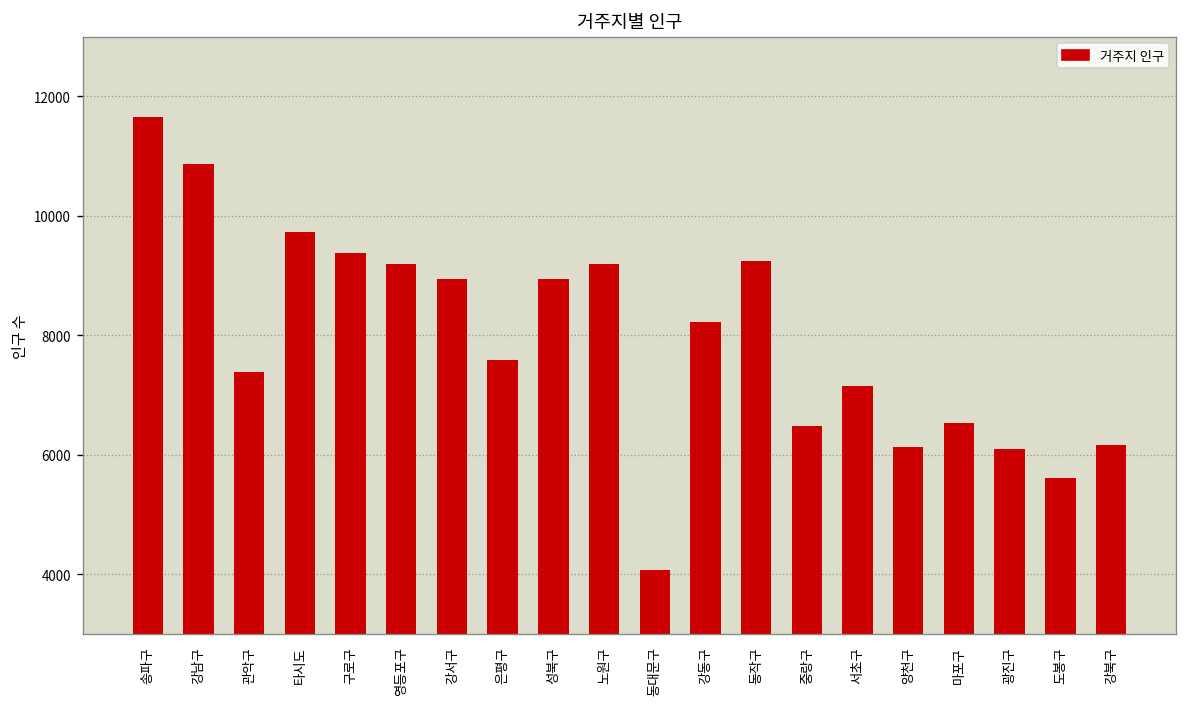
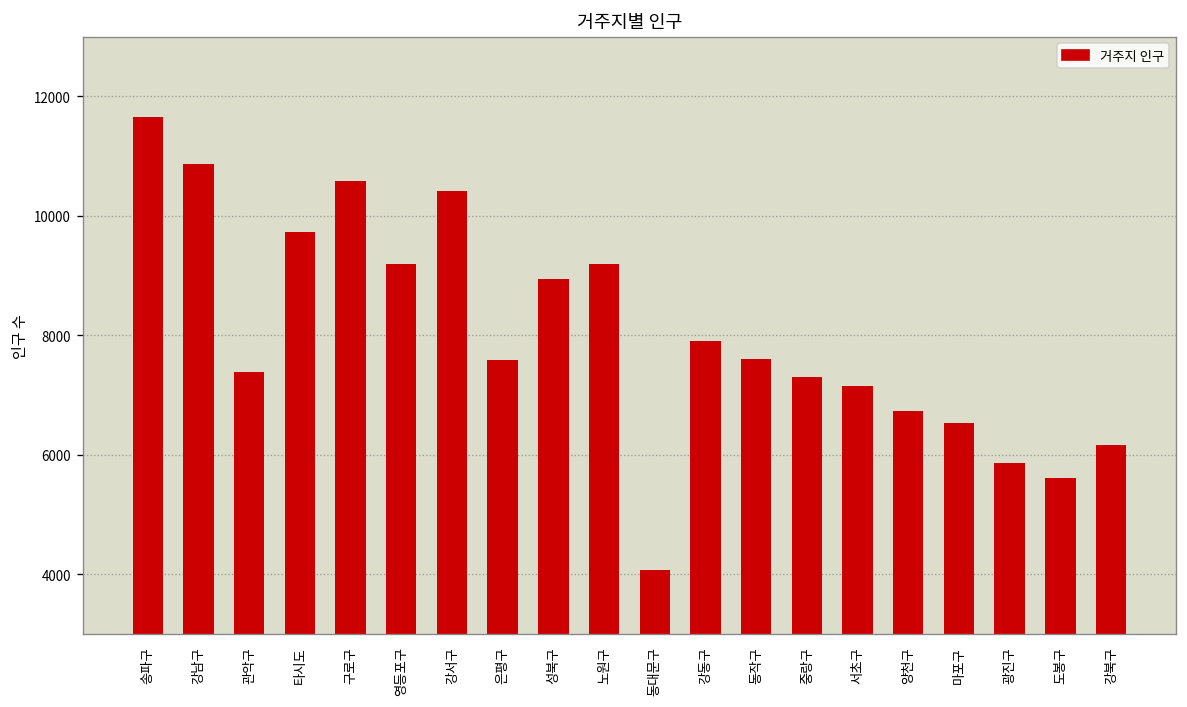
  {
    "송파구": 11700,
    "강남구": 10900,
    "관악구": 7400,
    "타시도": 9700,
-   "구로구": 9400,
+   "구로구": 10600,
    "영등포구": 9200,
-   "강서구": 8900,
+   "강서구": 10400,
    "은평구": 7600,
    "성북구": 8900,
    "노원구": 9200,
    "동대문구": 4100,
-   "강동구": 8200,
-   "동작구": 9300,
-   "중랑구": 6500,
+   "강동구": 7900,
+   "동작구": 7600,
+   "중랑구": 7300,
    "서초구": 7200,
-   "양천구": 6100,
+   "양천구": 6700,
    "마포구": 6500,
-   "광진구": 6100,
+   "광진구": 5900,
    "도봉구": 5600,
    "강북구": 6200
  }
